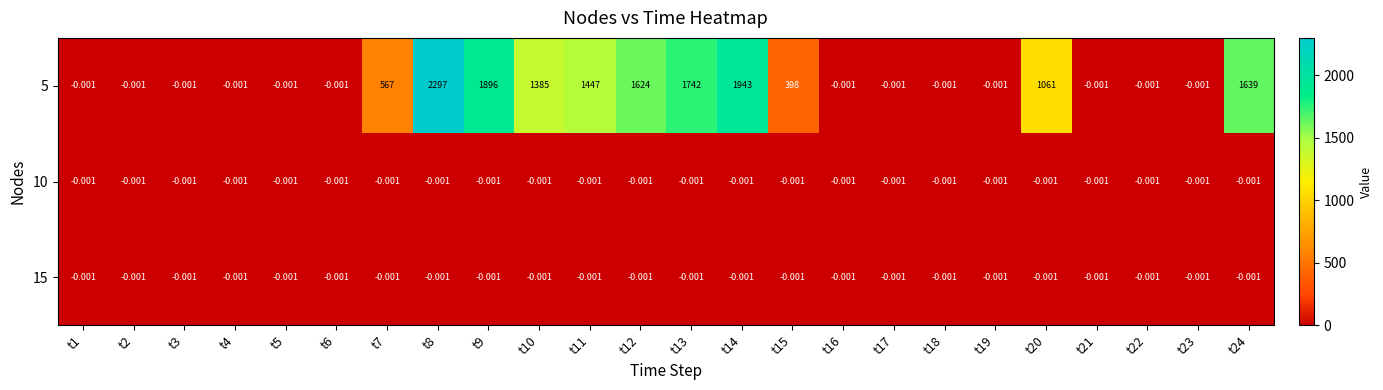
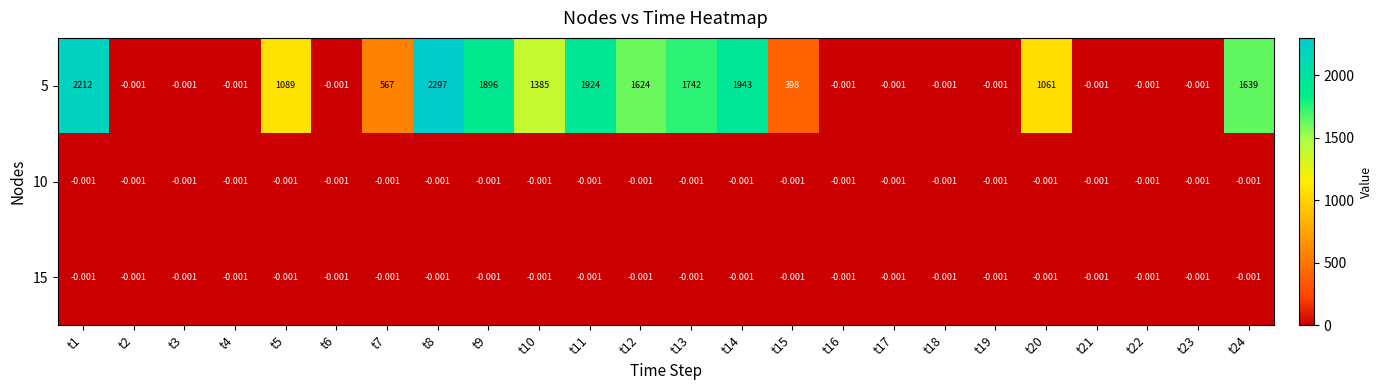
  {
    "5": {
-     "t1": -0.001,
+     "t1": 2212,
      "t2": -0.001,
      "t3": -0.001,
      "t4": -0.001,
-     "t5": -0.001,
+     "t5": 1089,
      "t6": -0.001,
      "t7": 567,
      "t8": 2297,
      "t9": 1896,
      "t10": 1385,
-     "t11": 1447,
+     "t11": 1924,
      "t12": 1624,
      "t13": 1742,
      "t14": 1943,
      "t15": 398,
      "t16": -0.001,
      "t17": -0.001,
      "t18": -0.001,
      "t19": -0.001,
      "t20": 1061,
      "t21": -0.001,
      "t22": -0.001,
      "t23": -0.001,
      "t24": 1639
    },
    "10": {
      "t1": -0.001,
      "t2": -0.001,
      "t3": -0.001,
      "t4": -0.001,
      "t5": -0.001,
      "t6": -0.001,
      "t7": -0.001,
      "t8": -0.001,
      "t9": -0.001,
      "t10": -0.001,
      "t11": -0.001,
      "t12": -0.001,
      "t13": -0.001,
      "t14": -0.001,
      "t15": -0.001,
      "t16": -0.001,
      "t17": -0.001,
      "t18": -0.001,
      "t19": -0.001,
      "t20": -0.001,
      "t21": -0.001,
      "t22": -0.001,
      "t23": -0.001,
      "t24": -0.001
    },
    "15": {
      "t1": -0.001,
      "t2": -0.001,
      "t3": -0.001,
      "t4": -0.001,
      "t5": -0.001,
      "t6": -0.001,
      "t7": -0.001,
      "t8": -0.001,
      "t9": -0.001,
      "t10": -0.001,
      "t11": -0.001,
      "t12": -0.001,
      "t13": -0.001,
      "t14": -0.001,
      "t15": -0.001,
      "t16": -0.001,
      "t17": -0.001,
      "t18": -0.001,
      "t19": -0.001,
      "t20": -0.001,
      "t21": -0.001,
      "t22": -0.001,
      "t23": -0.001,
      "t24": -0.001
    }
  }
